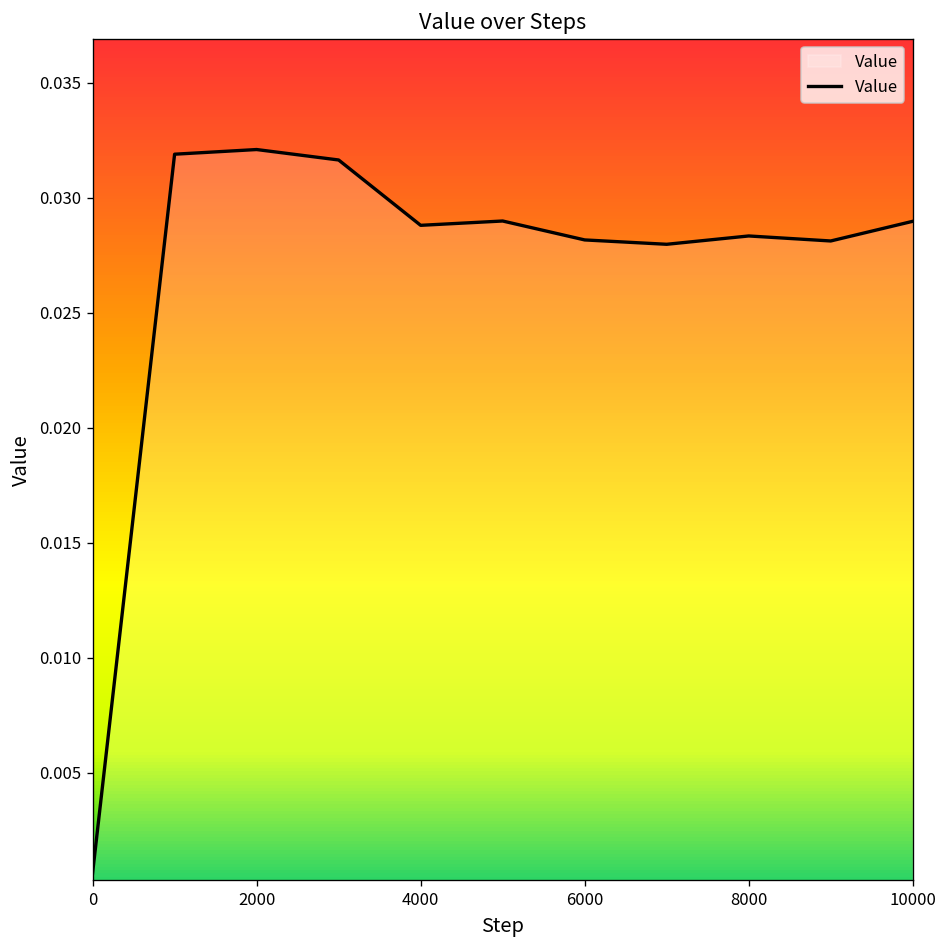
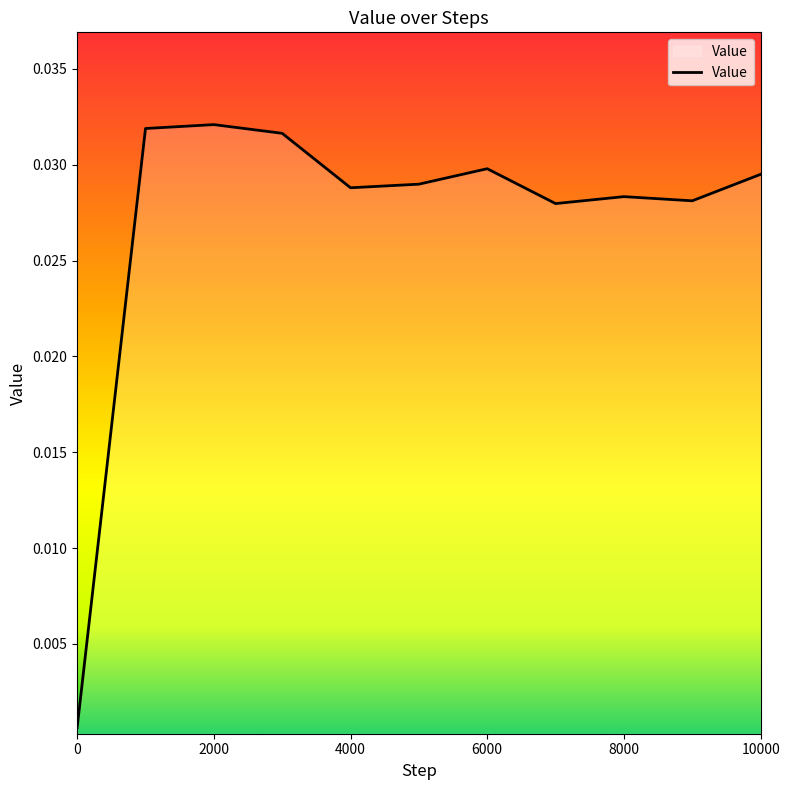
  {
    "0": 0.0006,
    "2000": 0.0321,
    "4000": 0.0288,
-   "6000": 0.0282,
+   "6000": 0.0298,
    "8000": 0.0283,
-   "10000": 0.0290
+   "10000": 0.0295
  }
